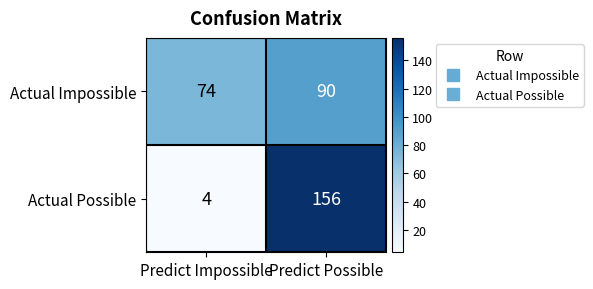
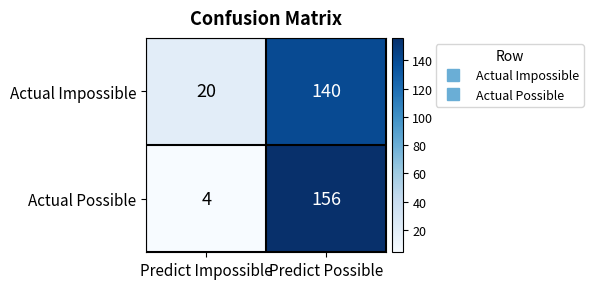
  {
    "Actual Impossible": {
-     "Predict Impossible": 74,
-     "Predict Possible": 90
+     "Predict Impossible": 20,
+     "Predict Possible": 140
    },
    "Actual Possible": {
      "Predict Impossible": 4,
      "Predict Possible": 156
    }
  }
